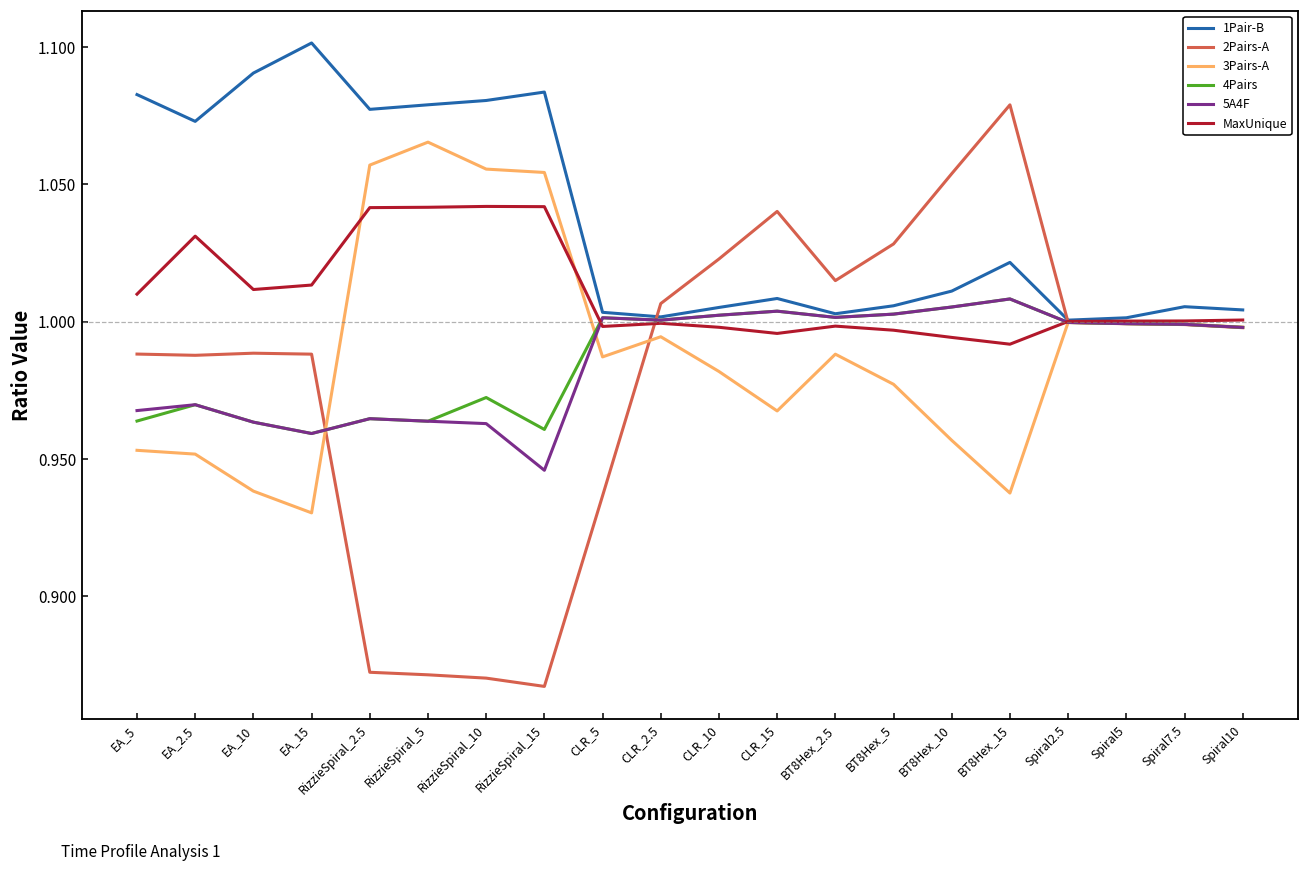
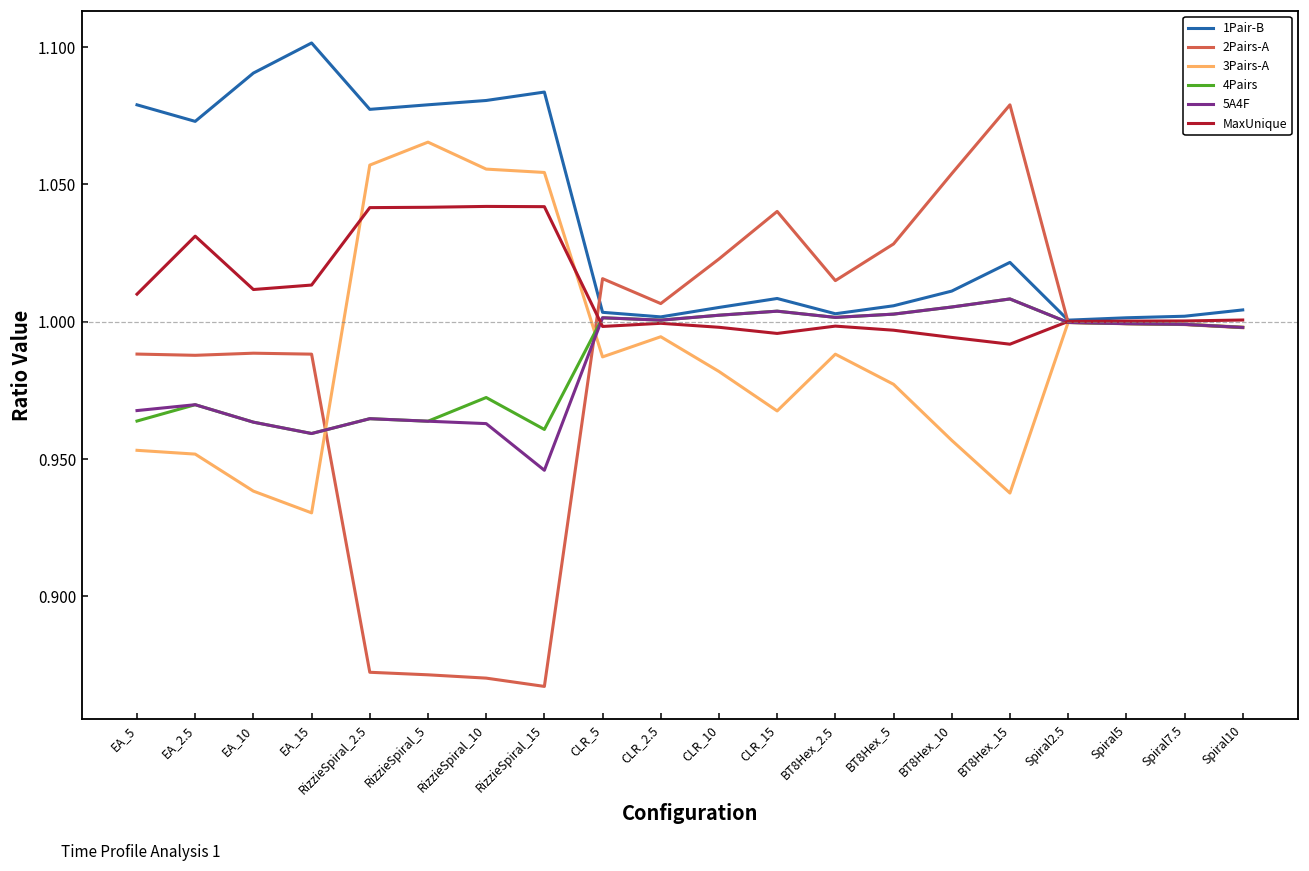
  {
    "1Pair-B": {
-     "EA_5": 1.083,
+     "EA_5": 1.079,
      "EA_2.5": 1.073,
      "EA_10": 1.091,
      "EA_15": 1.102,
      "RizzieSpiral_2.5": 1.077,
      "RizzieSpiral_5": 1.079,
      "RizzieSpiral_10": 1.081,
      "RizzieSpiral_15": 1.084,
      "CLR_5": 1.003,
      "CLR_2.5": 1.002,
      "CLR_10": 1.005,
      "CLR_15": 1.008,
      "BT8Hex_2.5": 1.003,
      "BT8Hex_5": 1.006,
      "BT8Hex_10": 1.011,
      "BT8Hex_15": 1.022,
      "Spiral5": 1.001,
-     "Spiral7.5": 1.005,
+     "Spiral7.5": 1.002,
      "Spiral10": 1.004
    },
    "2Pairs-A": {
      "EA_5": 0.988,
      "EA_2.5": 0.988,
      "EA_10": 0.989,
      "EA_15": 0.988,
      "RizzieSpiral_2.5": 0.872,
      "RizzieSpiral_5": 0.871,
      "RizzieSpiral_10": 0.870,
      "RizzieSpiral_15": 0.867,
-     "CLR_5": 0.937,
+     "CLR_5": 1.016,
      "CLR_2.5": 1.007,
      "CLR_10": 1.023,
      "CLR_15": 1.040,
      "BT8Hex_2.5": 1.015,
      "BT8Hex_5": 1.028,
      "BT8Hex_10": 1.054,
      "BT8Hex_15": 1.079
    },
    "3Pairs-A": {
      "EA_5": 0.953,
      "EA_2.5": 0.952,
      "EA_10": 0.938,
      "EA_15": 0.930,
      "RizzieSpiral_2.5": 1.057,
      "RizzieSpiral_5": 1.065,
      "RizzieSpiral_10": 1.056,
      "RizzieSpiral_15": 1.054,
      "CLR_5": 0.987,
      "CLR_2.5": 0.995,
      "CLR_10": 0.982,
      "CLR_15": 0.967,
      "BT8Hex_2.5": 0.988,
      "BT8Hex_5": 0.977,
      "BT8Hex_10": 0.957,
      "BT8Hex_15": 0.938
    },
    "4Pairs": {
      "EA_5": 0.964,
      "RizzieSpiral_10": 0.972,
      "RizzieSpiral_15": 0.961
    },
    "5A4F": {
      "EA_5": 0.968,
      "RizzieSpiral_10": 0.963,
      "RizzieSpiral_15": 0.946
    },
    "MaxUnique": {
      "EA_5": 1.010,
      "EA_2.5": 1.031,
      "EA_10": 1.012,
      "EA_15": 1.013,
      "RizzieSpiral_2.5": 1.042,
      "RizzieSpiral_5": 1.042,
      "RizzieSpiral_10": 1.042,
      "RizzieSpiral_15": 1.042,
      "CLR_5": 0.998,
      "CLR_2.5": 0.999,
      "CLR_10": 0.998,
      "CLR_15": 0.996,
      "BT8Hex_2.5": 0.998,
      "BT8Hex_5": 0.997,
      "BT8Hex_10": 0.994,
      "BT8Hex_15": 0.992,
      "Spiral7.5": 1.000,
      "Spiral10": 1.001
    }
  }
